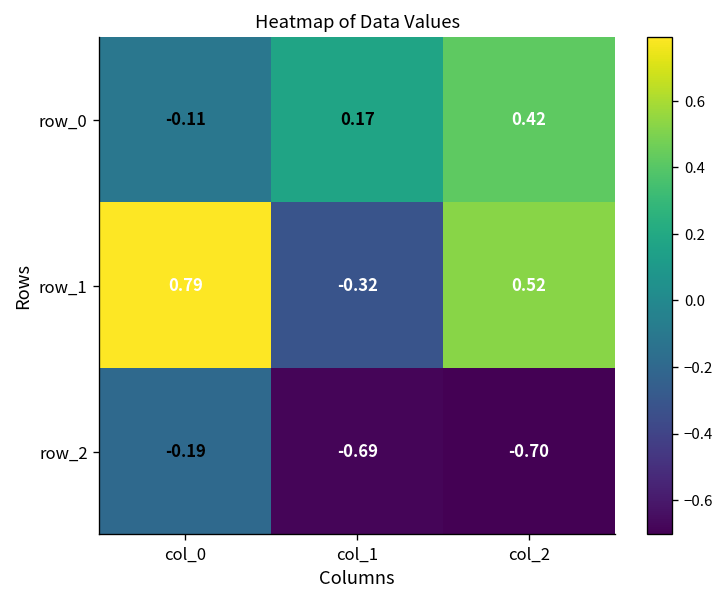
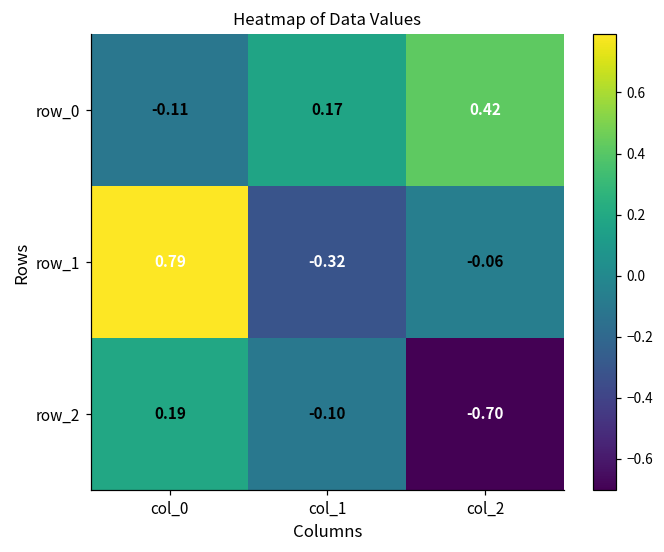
  {
    "row_0": {
      "col_0": -0.11,
      "col_1": 0.17,
      "col_2": 0.42
    },
    "row_1": {
      "col_0": 0.79,
      "col_1": -0.32,
-     "col_2": 0.52
+     "col_2": -0.06
    },
    "row_2": {
-     "col_0": -0.19,
-     "col_1": -0.69,
+     "col_0": 0.19,
+     "col_1": -0.10,
      "col_2": -0.70
    }
  }
